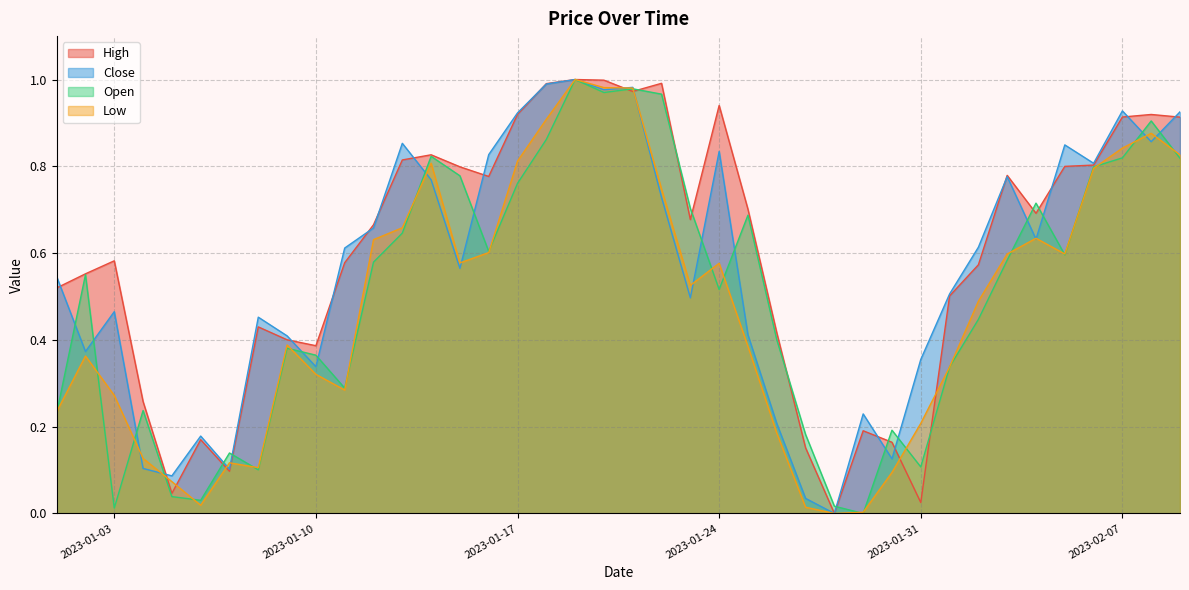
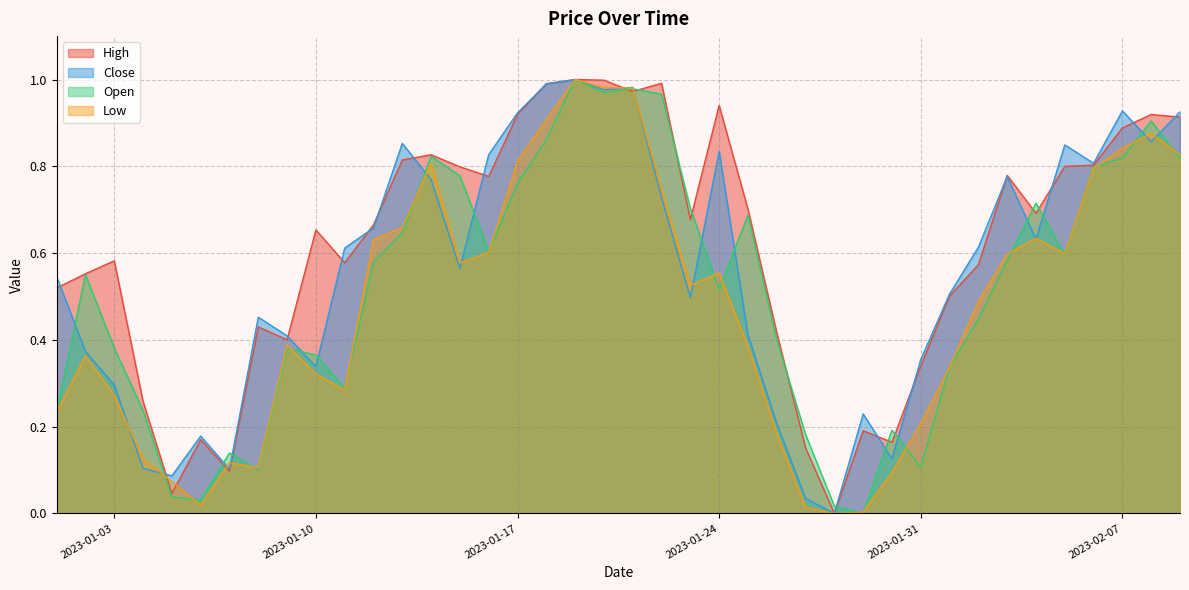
  {
    "High": {
      "2023-01-03": 0.58,
-     "2023-01-10": 0.39,
+     "2023-01-10": 0.65,
      "2023-01-24": 0.94,
-     "2023-01-31": 0.03,
-     "2023-02-07": 0.91
+     "2023-01-31": 0.34,
+     "2023-02-07": 0.89
    },
    "Close": {
-     "2023-01-03": 0.46,
+     "2023-01-03": 0.30,
      "2023-01-10": 0.34,
      "2023-01-24": 0.83,
      "2023-01-31": 0.35,
      "2023-02-07": 0.93
    },
    "Open": {
-     "2023-01-03": 0.01,
+     "2023-01-03": 0.38,
      "2023-01-10": 0.36,
      "2023-01-17": 0.76,
      "2023-01-24": 0.52,
      "2023-01-31": 0.11,
      "2023-02-07": 0.82
    },
    "Low": {
      "2023-01-03": 0.27,
      "2023-01-10": 0.32,
      "2023-01-17": 0.81,
-     "2023-01-24": 0.58,
+     "2023-01-24": 0.55,
      "2023-01-31": 0.21,
      "2023-02-07": 0.84
    }
  }
